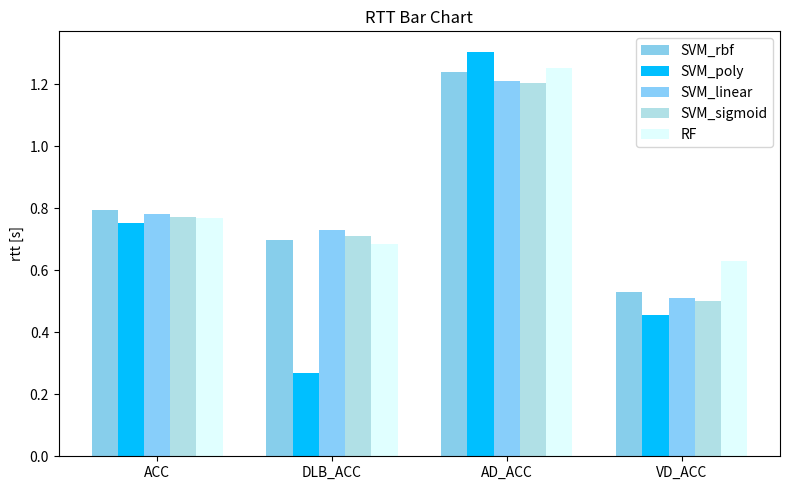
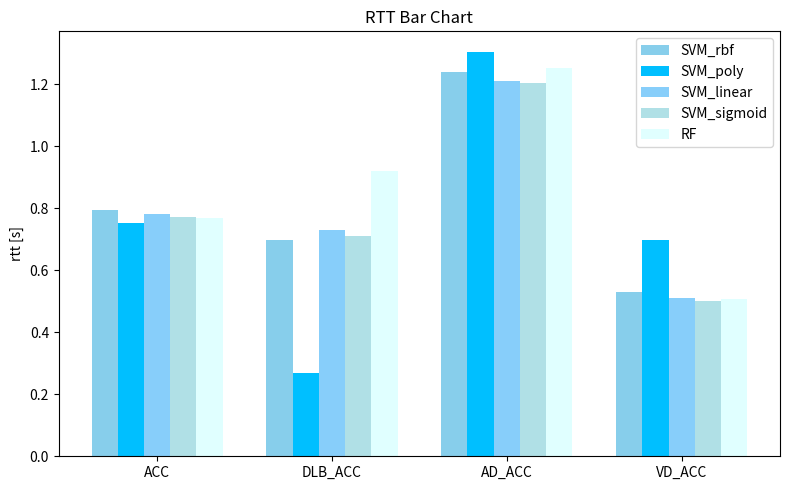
  {
    "SVM_poly": {
      "ACC": 0.75,
      "DLB_ACC": 0.27,
      "AD_ACC": 1.31,
-     "VD_ACC": 0.45
+     "VD_ACC": 0.70
    },
    "RF": {
      "ACC": 0.77,
-     "DLB_ACC": 0.69,
+     "DLB_ACC": 0.92,
      "AD_ACC": 1.25,
-     "VD_ACC": 0.63
+     "VD_ACC": 0.51
    }
  }
